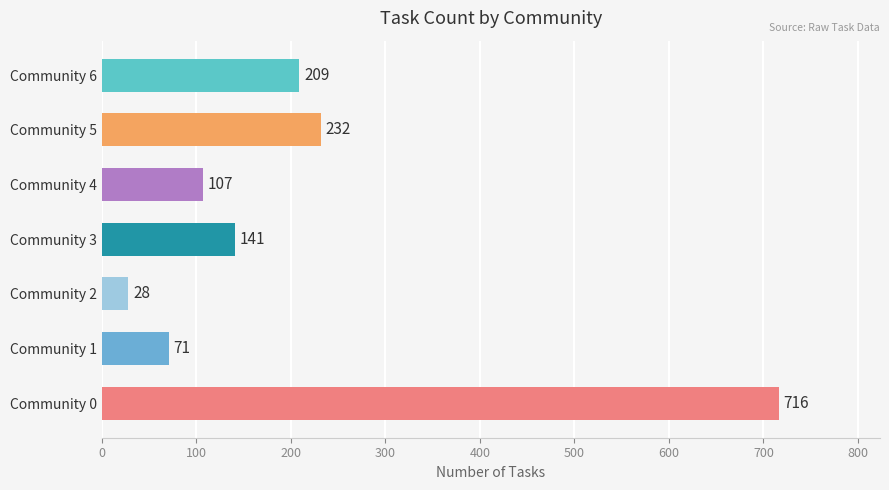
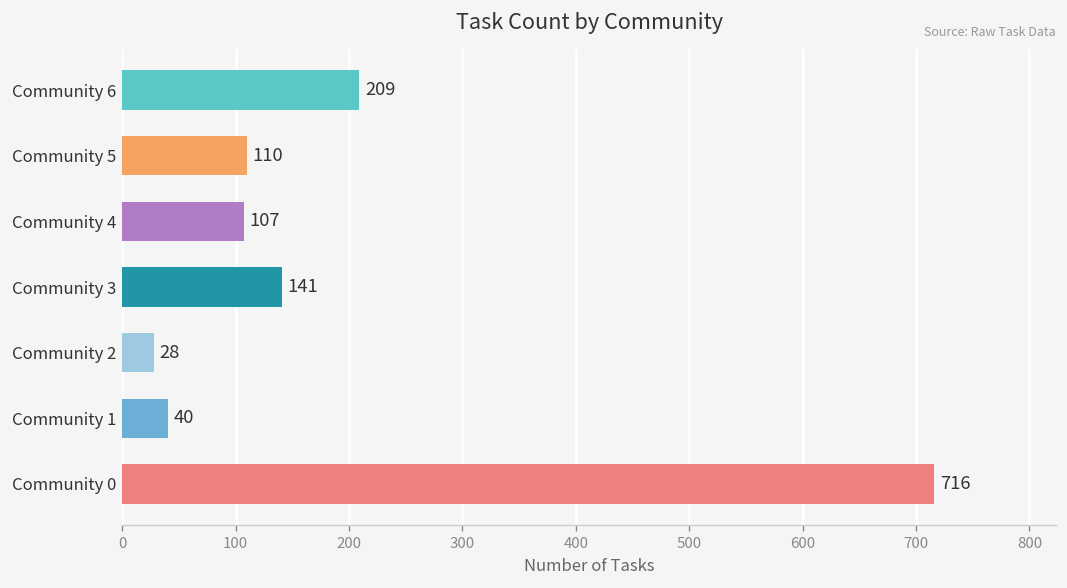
  {
    "Community 6": 209,
-   "Community 5": 232,
+   "Community 5": 110,
    "Community 4": 107,
    "Community 3": 141,
    "Community 2": 28,
-   "Community 1": 71,
+   "Community 1": 40,
    "Community 0": 716
  }
